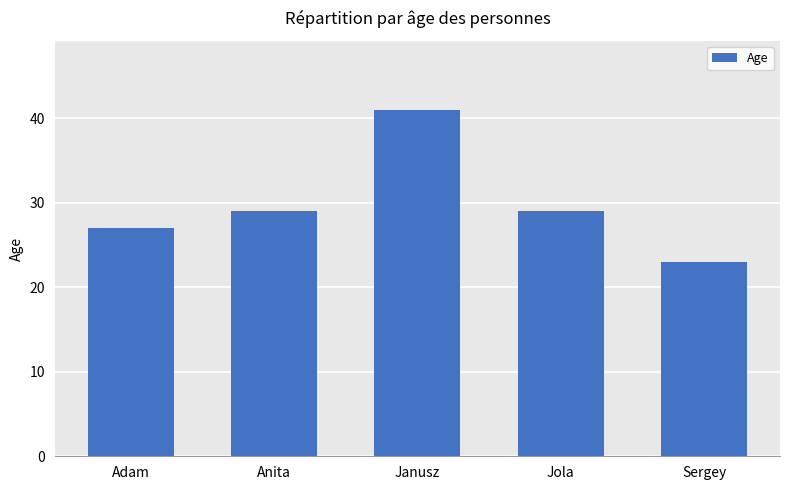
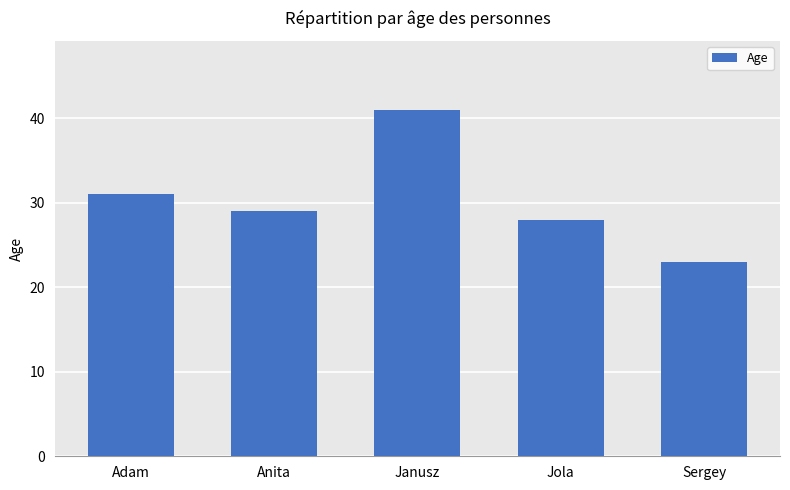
  {
-   "Adam": 27,
+   "Adam": 31,
    "Anita": 29,
    "Janusz": 41,
-   "Jola": 29,
+   "Jola": 28,
    "Sergey": 23
  }
